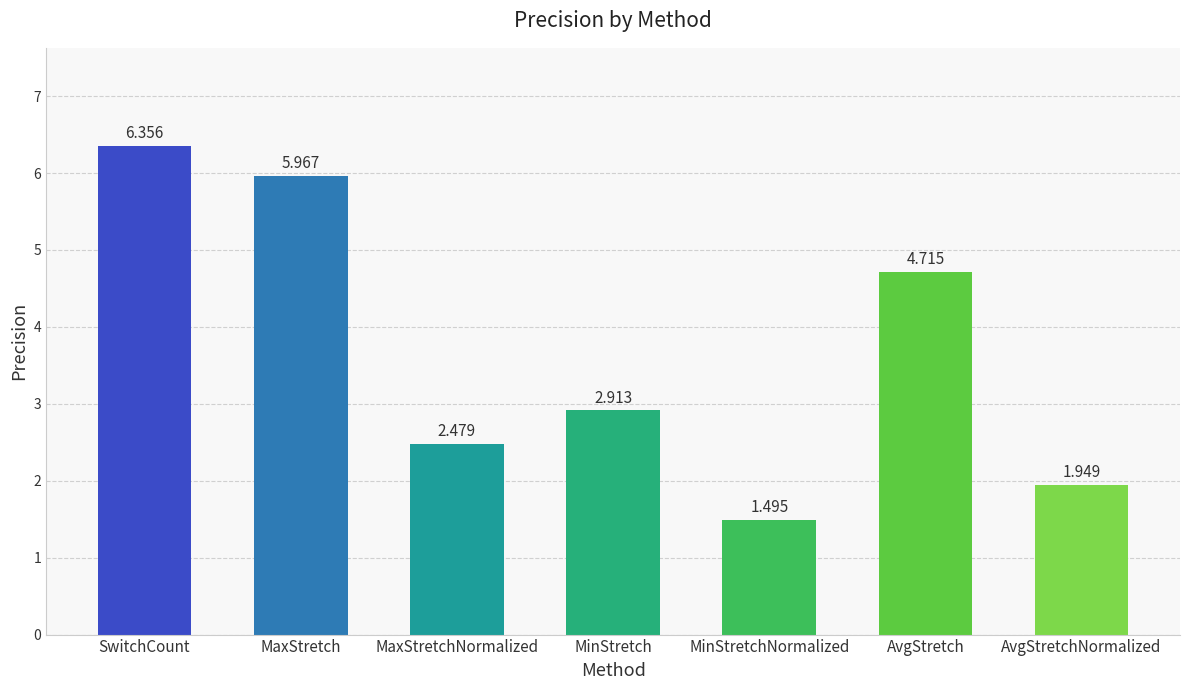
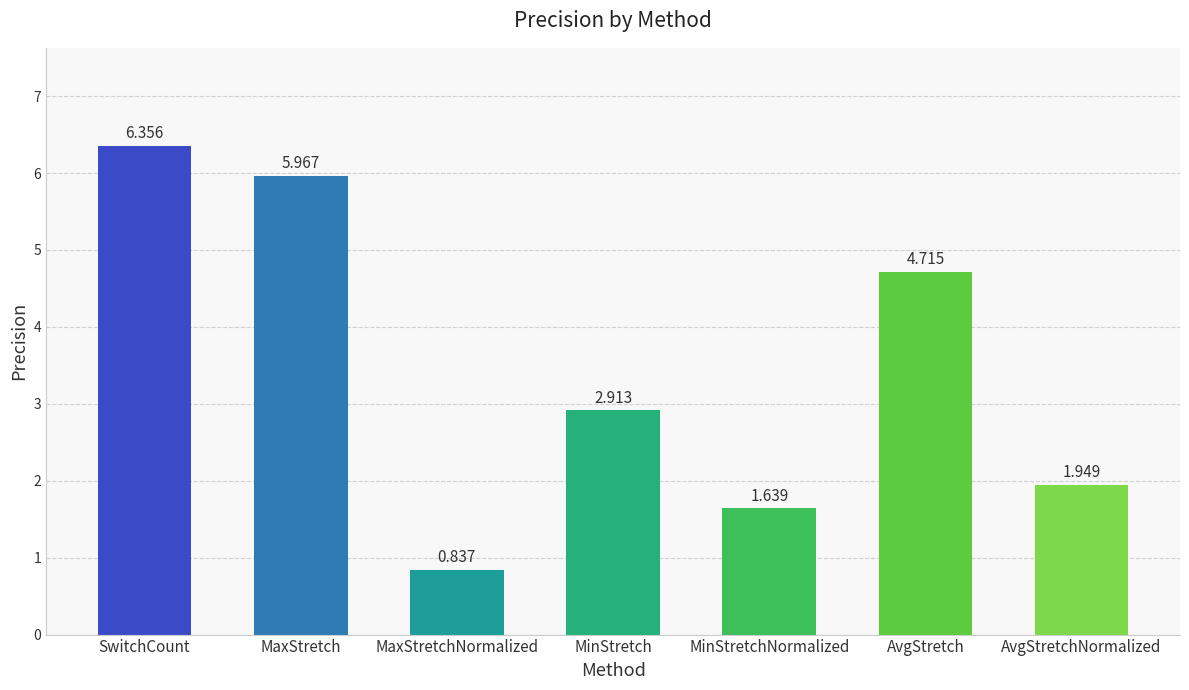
  {
    "SwitchCount": 6.356,
    "MaxStretch": 5.967,
-   "MaxStretchNormalized": 2.479,
+   "MaxStretchNormalized": 0.837,
    "MinStretch": 2.913,
-   "MinStretchNormalized": 1.495,
+   "MinStretchNormalized": 1.639,
    "AvgStretch": 4.715,
    "AvgStretchNormalized": 1.949
  }
